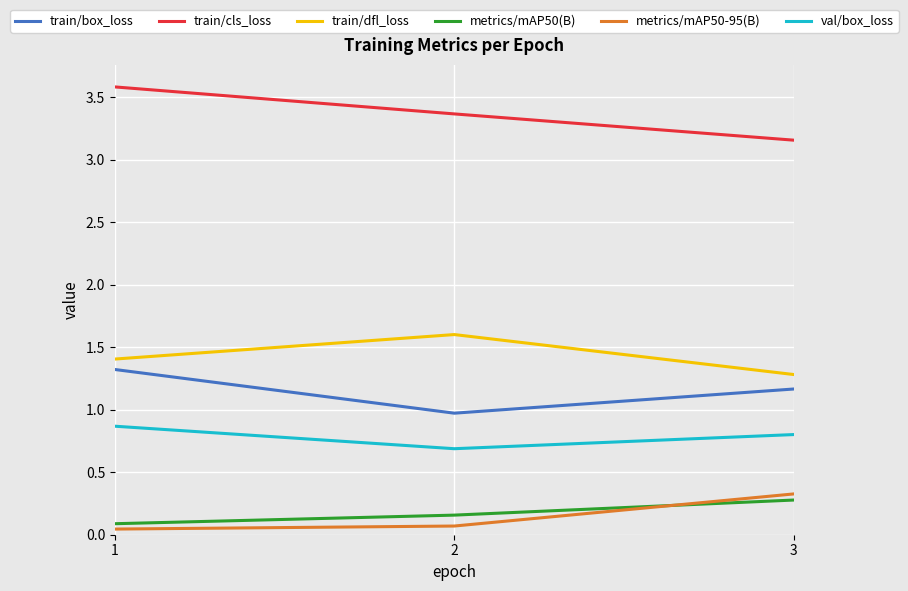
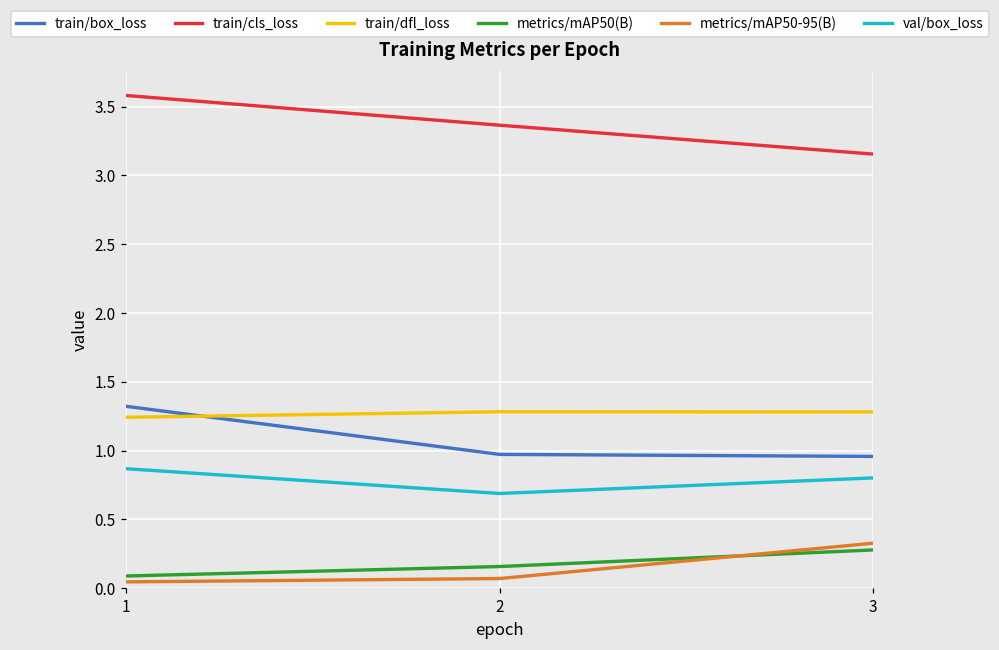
  {
    "train/box_loss": {
      "1": 1.32,
      "2": 0.97,
-     "3": 1.17
+     "3": 0.96
    },
    "train/cls_loss": {
      "1": 3.58,
      "2": 3.37,
      "3": 3.16
    },
    "train/dfl_loss": {
-     "1": 1.41,
-     "2": 1.60,
+     "1": 1.24,
+     "2": 1.28,
      "3": 1.28
    },
    "metrics/mAP50(B)": {
      "1": 0.09,
      "2": 0.16,
      "3": 0.28
    },
    "metrics/mAP50-95(B)": {
      "1": 0.05,
      "2": 0.07,
      "3": 0.33
    },
    "val/box_loss": {
      "1": 0.87,
      "2": 0.69,
      "3": 0.80
    }
  }
